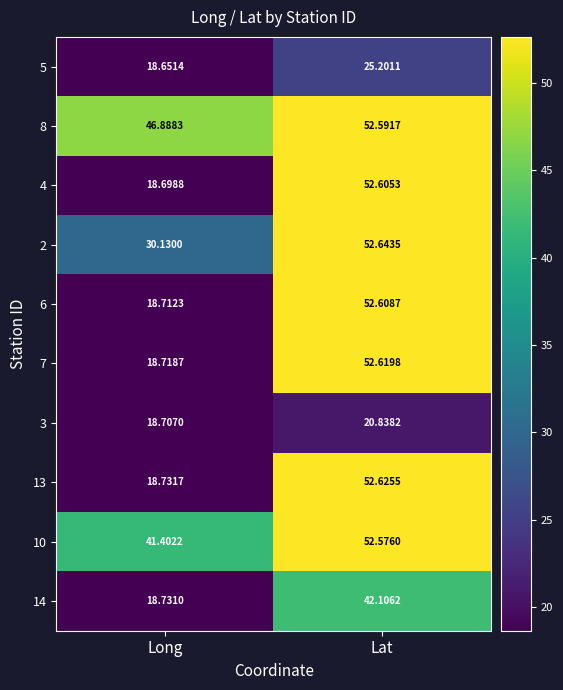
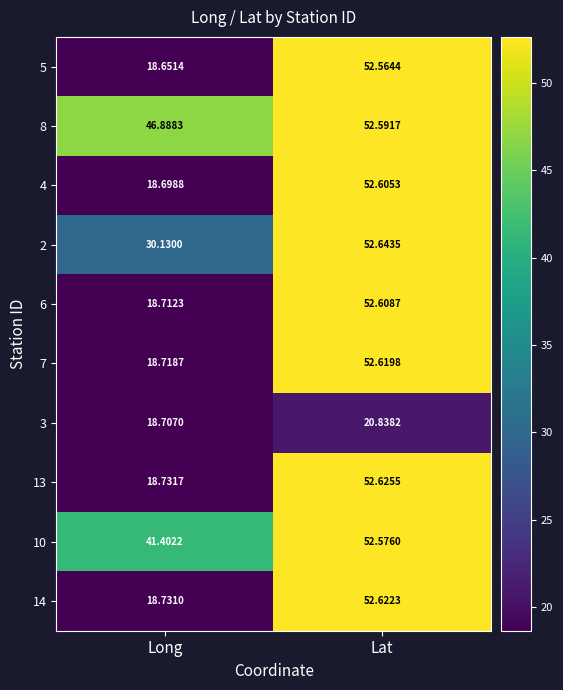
  {
    "5": {
      "Long": 18.6514,
-     "Lat": 25.2011
+     "Lat": 52.5644
    },
    "8": {
      "Long": 46.8883,
      "Lat": 52.5917
    },
    "4": {
      "Long": 18.6988,
      "Lat": 52.6053
    },
    "2": {
      "Long": 30.1300,
      "Lat": 52.6435
    },
    "6": {
      "Long": 18.7123,
      "Lat": 52.6087
    },
    "7": {
      "Long": 18.7187,
      "Lat": 52.6198
    },
    "3": {
      "Long": 18.7070,
      "Lat": 20.8382
    },
    "13": {
      "Long": 18.7317,
      "Lat": 52.6255
    },
    "10": {
      "Long": 41.4022,
      "Lat": 52.5760
    },
    "14": {
      "Long": 18.7310,
-     "Lat": 42.1062
+     "Lat": 52.6223
    }
  }
